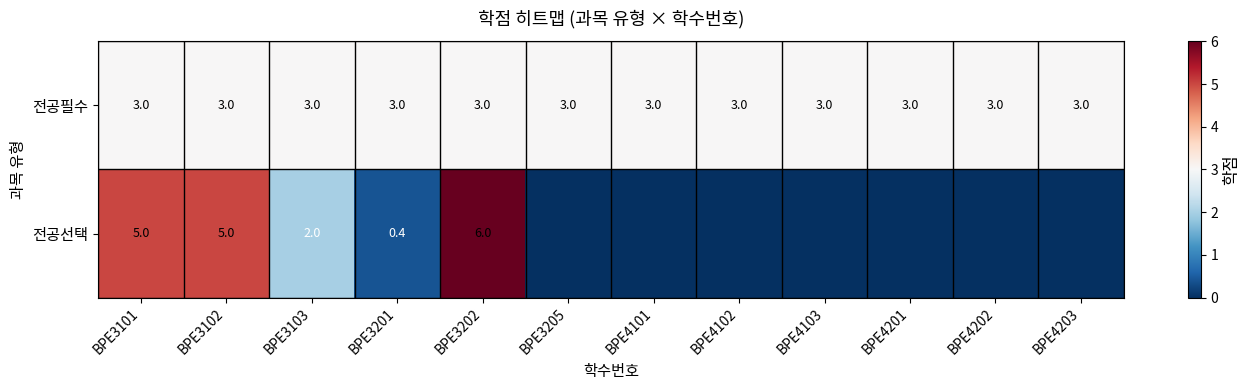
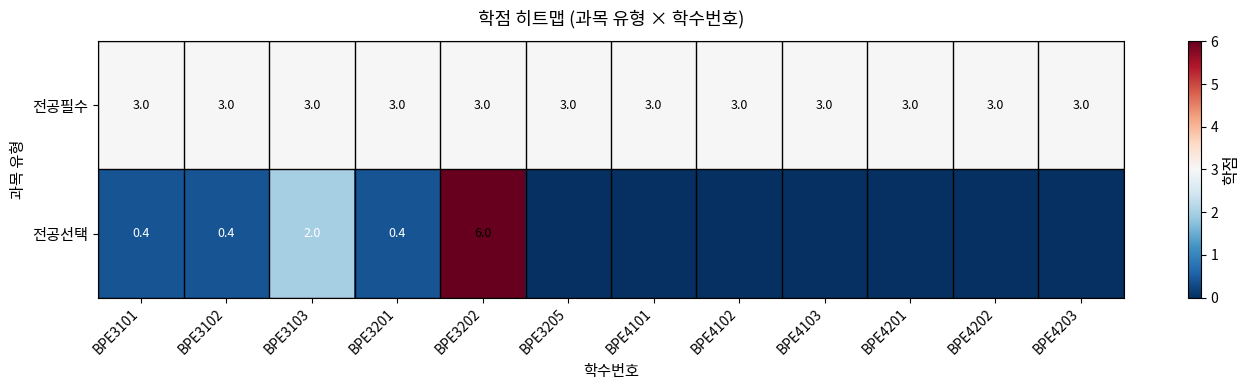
  {
    "전공필수": {
      "BPE3101": 3.0,
      "BPE3102": 3.0,
      "BPE3103": 3.0,
      "BPE3201": 3.0,
      "BPE3202": 3.0,
      "BPE3205": 3.0,
      "BPE4101": 3.0,
      "BPE4102": 3.0,
      "BPE4103": 3.0,
      "BPE4201": 3.0,
      "BPE4202": 3.0,
      "BPE4203": 3.0
    },
    "전공선택": {
-     "BPE3101": 5.0,
-     "BPE3102": 5.0,
+     "BPE3101": 0.4,
+     "BPE3102": 0.4,
      "BPE3103": 2.0,
      "BPE3201": 0.4,
      "BPE3202": 6.0
    }
  }
